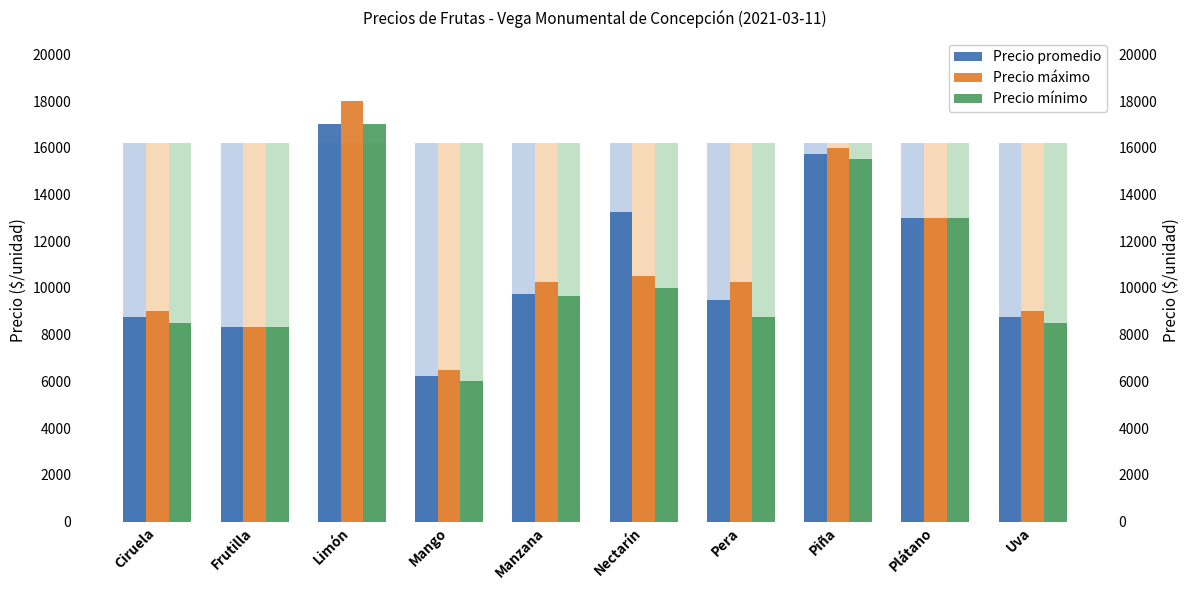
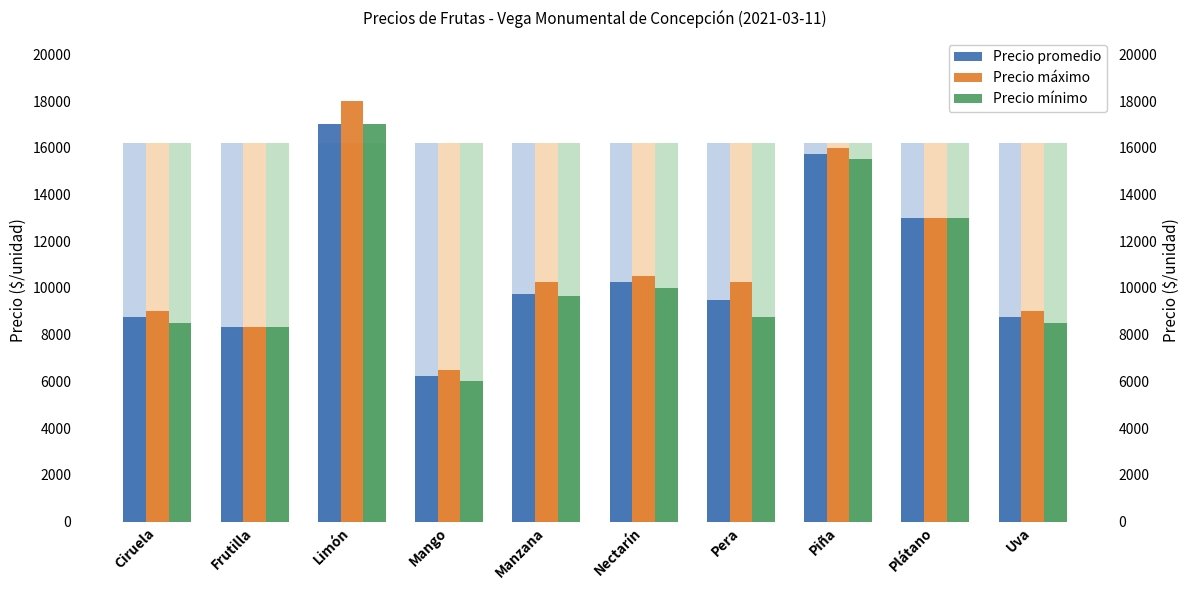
  {
    "Precio promedio": {
      "Limón": 17000,
-     "Nectarín": 13300
+     "Nectarín": 10300
    },
    "Precio máximo": {
      "Limón": 18000
    },
    "Precio mínimo": {
      "Limón": 17000
    }
  }
